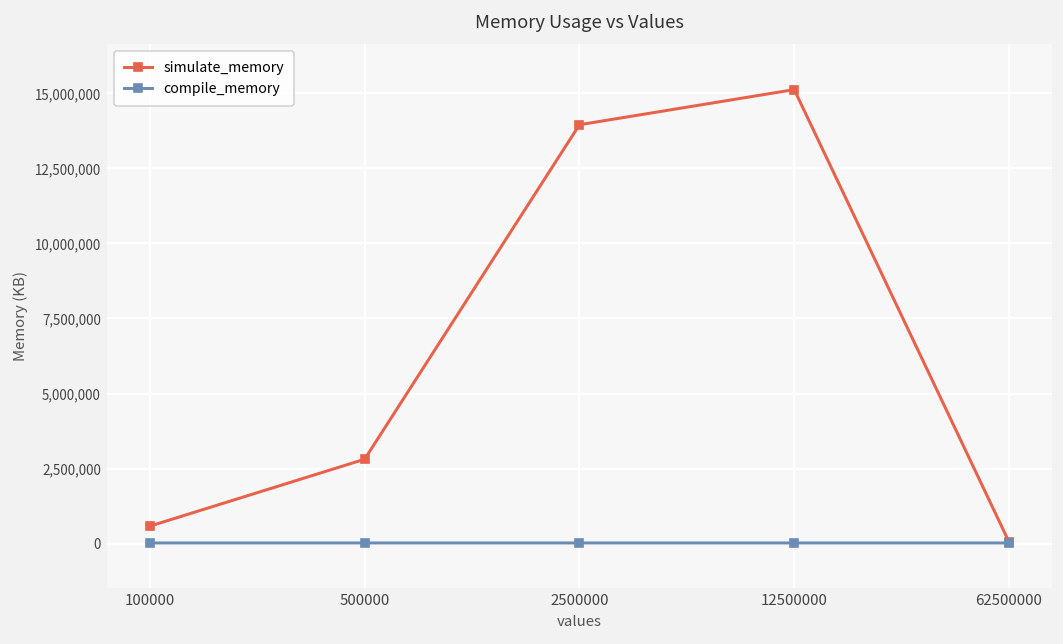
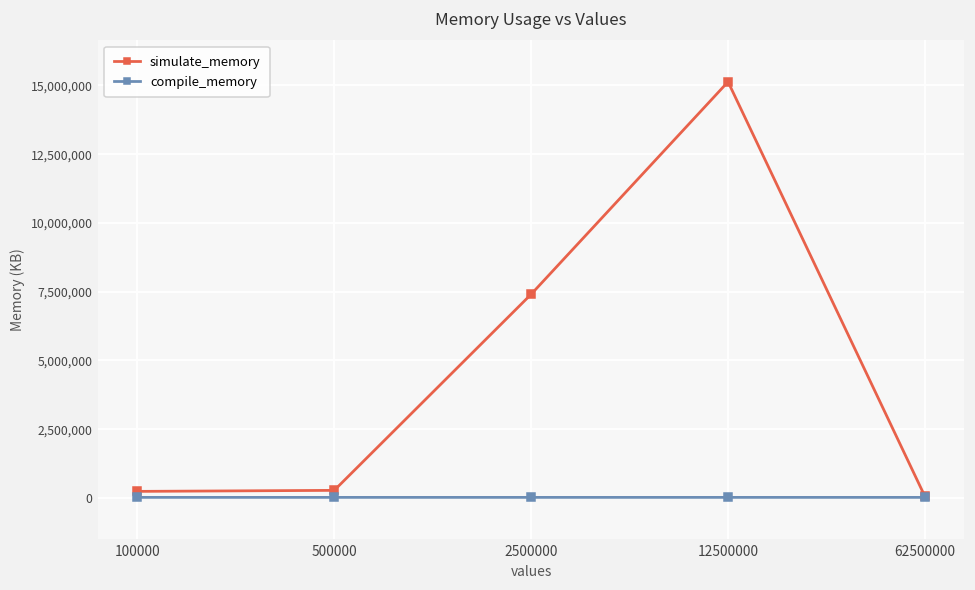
  {
    "simulate_memory": {
-     "100000": "600,000",
-     "500000": "2,800,000",
-     "2500000": "14,000,000",
+     "100000": "200,000",
+     "500000": "300,000",
+     "2500000": "7,400,000",
      "12500000": "15,100,000"
    },
    "compile_memory": {
      "100000": "0",
      "500000": "0",
      "2500000": "0",
      "12500000": "0"
    }
  }
